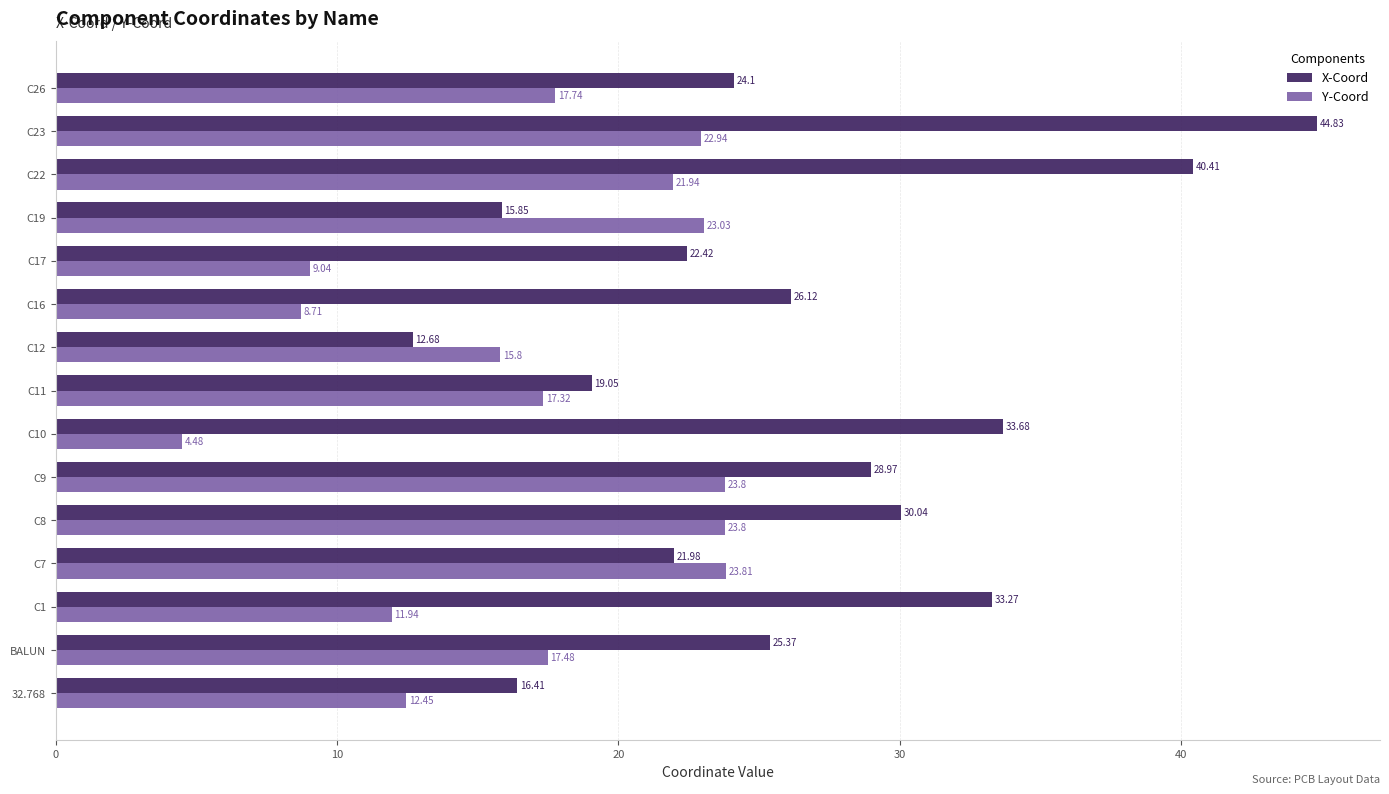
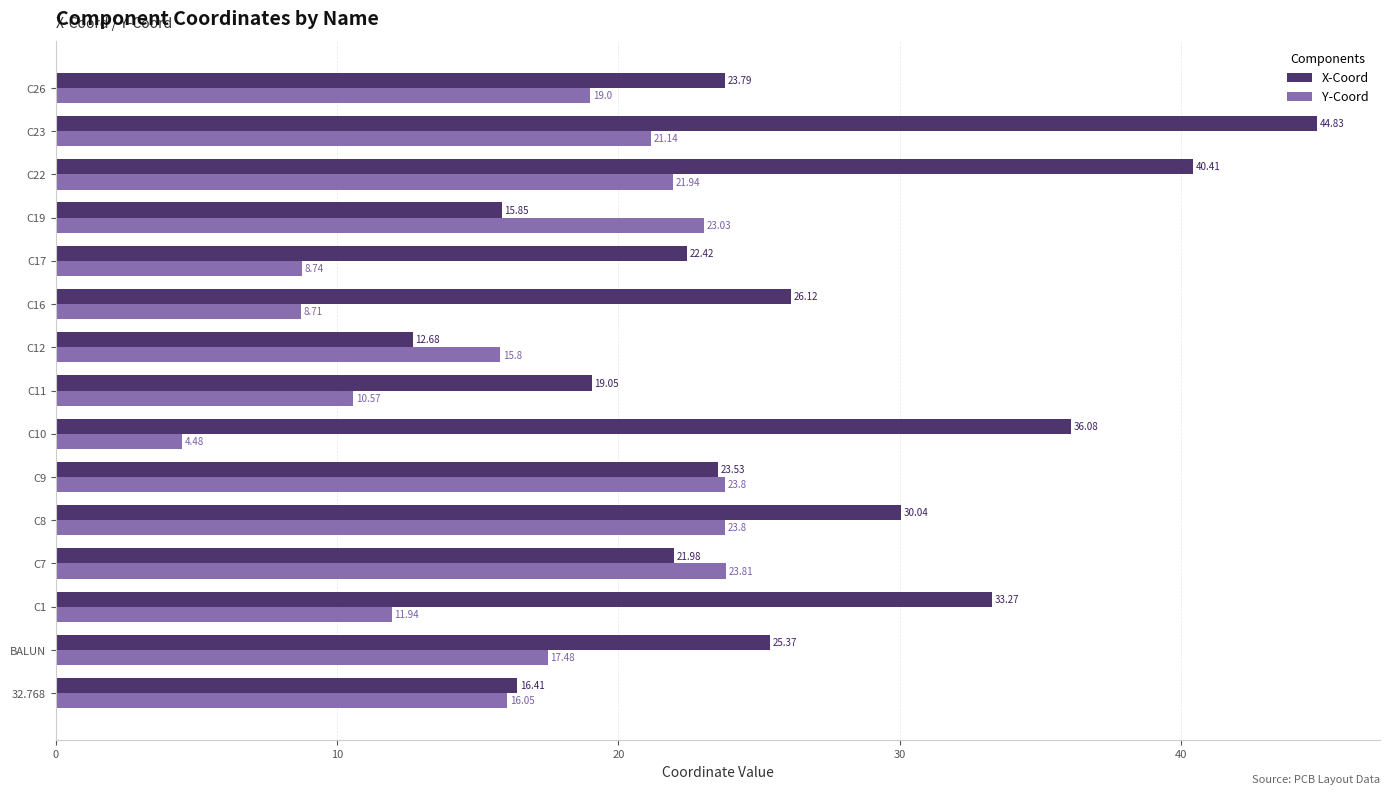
  {
    "X-Coord": {
-     "C26": 24.1,
+     "C26": 23.79,
      "C23": 44.83,
      "C22": 40.41,
      "C19": 15.85,
      "C17": 22.42,
      "C16": 26.12,
      "C12": 12.68,
      "C11": 19.05,
-     "C10": 33.68,
-     "C9": 28.97,
+     "C10": 36.08,
+     "C9": 23.53,
      "C8": 30.04,
      "C7": 21.98,
      "C1": 33.27,
      "BALUN": 25.37,
      "32.768": 16.41
    },
    "Y-Coord": {
-     "C26": 17.74,
-     "C23": 22.94,
+     "C26": 19.0,
+     "C23": 21.14,
      "C22": 21.94,
      "C19": 23.03,
-     "C17": 9.04,
+     "C17": 8.74,
      "C16": 8.71,
      "C12": 15.8,
-     "C11": 17.32,
+     "C11": 10.57,
      "C10": 4.48,
      "C9": 23.8,
      "C8": 23.8,
      "C7": 23.81,
      "C1": 11.94,
      "BALUN": 17.48,
-     "32.768": 12.45
+     "32.768": 16.05
    }
  }
